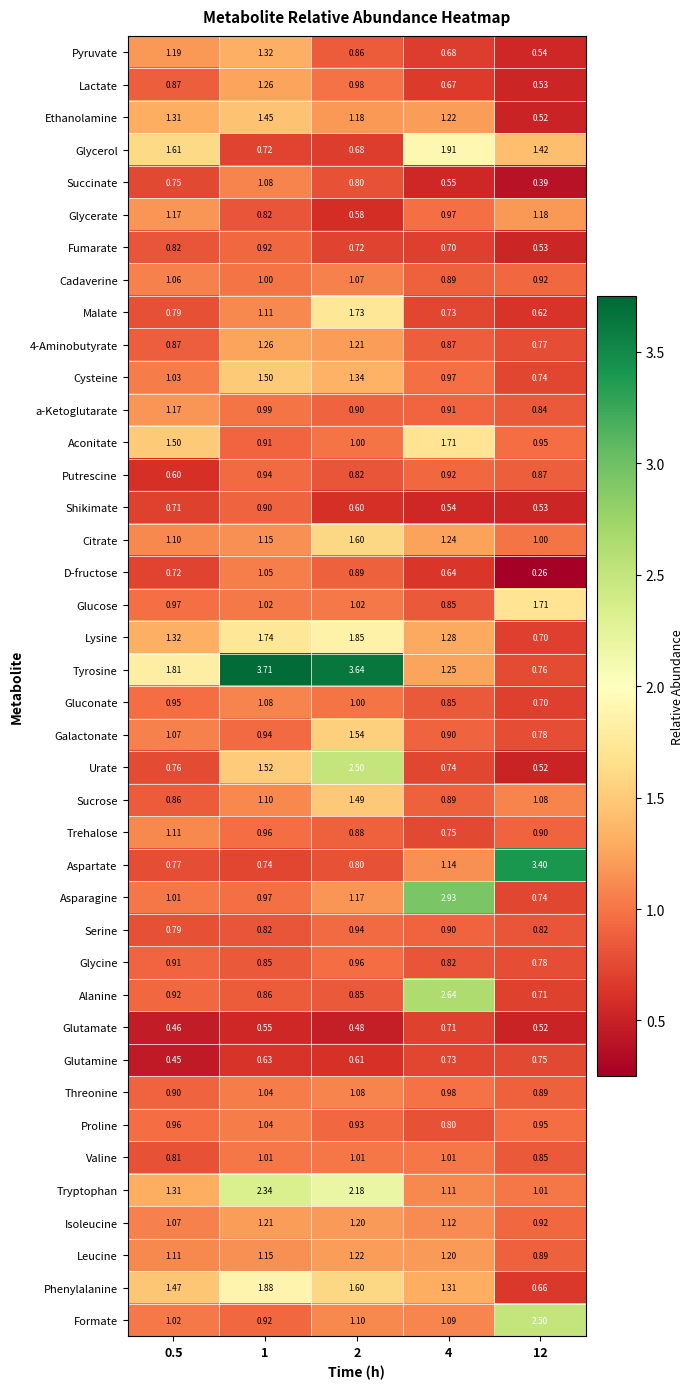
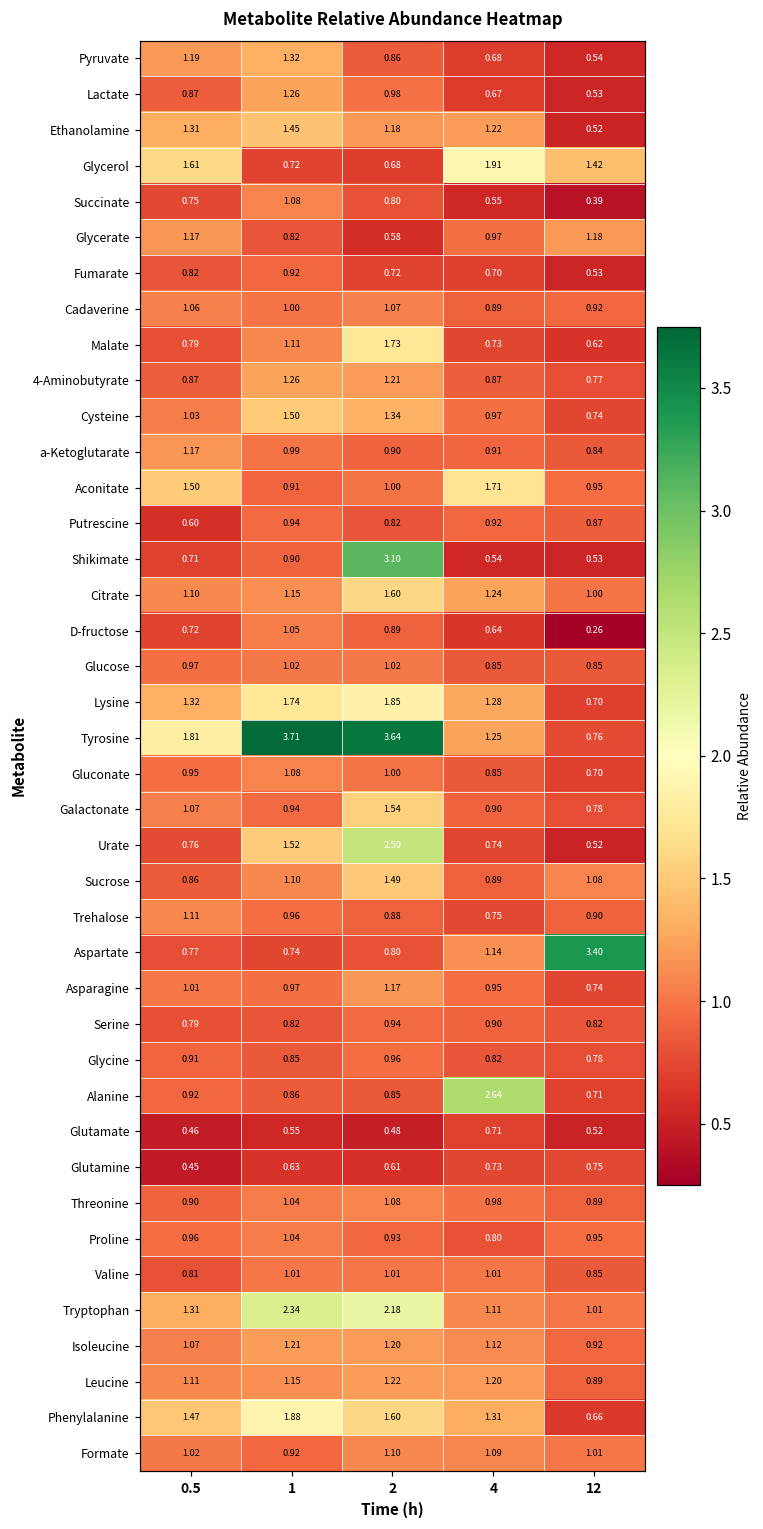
  {
    "Pyruvate": {
      "0.5": 1.19,
      "1": 1.32,
      "2": 0.86,
      "4": 0.68,
      "12": 0.54
    },
    "Lactate": {
      "0.5": 0.87,
      "1": 1.26,
      "2": 0.98,
      "4": 0.67,
      "12": 0.53
    },
    "Ethanolamine": {
      "0.5": 1.31,
      "1": 1.45,
      "2": 1.18,
      "4": 1.22,
      "12": 0.52
    },
    "Glycerol": {
      "0.5": 1.61,
      "1": 0.72,
      "2": 0.68,
      "4": 1.91,
      "12": 1.42
    },
    "Succinate": {
      "0.5": 0.75,
      "1": 1.08,
      "2": 0.80,
      "4": 0.55,
      "12": 0.39
    },
    "Glycerate": {
      "0.5": 1.17,
      "1": 0.82,
      "2": 0.58,
      "4": 0.97,
      "12": 1.18
    },
    "Fumarate": {
      "0.5": 0.82,
      "1": 0.92,
      "2": 0.72,
      "4": 0.70,
      "12": 0.53
    },
    "Cadaverine": {
      "0.5": 1.06,
      "1": 1.00,
      "2": 1.07,
      "4": 0.89,
      "12": 0.92
    },
    "Malate": {
      "0.5": 0.79,
      "1": 1.11,
      "2": 1.73,
      "4": 0.73,
      "12": 0.62
    },
    "4-Aminobutyrate": {
      "0.5": 0.87,
      "1": 1.26,
      "2": 1.21,
      "4": 0.87,
      "12": 0.77
    },
    "Cysteine": {
      "0.5": 1.03,
      "1": 1.50,
      "2": 1.34,
      "4": 0.97,
      "12": 0.74
    },
    "a-Ketoglutarate": {
      "0.5": 1.17,
      "1": 0.99,
      "2": 0.90,
      "4": 0.91,
      "12": 0.84
    },
    "Aconitate": {
      "0.5": 1.50,
      "1": 0.91,
      "2": 1.00,
      "4": 1.71,
      "12": 0.95
    },
    "Putrescine": {
      "0.5": 0.60,
      "1": 0.94,
      "2": 0.82,
      "4": 0.92,
      "12": 0.87
    },
    "Shikimate": {
      "0.5": 0.71,
      "1": 0.90,
-     "2": 0.60,
+     "2": 3.10,
      "4": 0.54,
      "12": 0.53
    },
    "Citrate": {
      "0.5": 1.10,
      "1": 1.15,
      "2": 1.60,
      "4": 1.24,
      "12": 1.00
    },
    "D-fructose": {
      "0.5": 0.72,
      "1": 1.05,
      "2": 0.89,
      "4": 0.64,
      "12": 0.26
    },
    "Glucose": {
      "0.5": 0.97,
      "1": 1.02,
      "2": 1.02,
      "4": 0.85,
-     "12": 1.71
+     "12": 0.85
    },
    "Lysine": {
      "0.5": 1.32,
      "1": 1.74,
      "2": 1.85,
      "4": 1.28,
      "12": 0.70
    },
    "Tyrosine": {
      "0.5": 1.81,
      "1": 3.71,
      "2": 3.64,
      "4": 1.25,
      "12": 0.76
    },
    "Gluconate": {
      "0.5": 0.95,
      "1": 1.08,
      "2": 1.00,
      "4": 0.85,
      "12": 0.70
    },
    "Galactonate": {
      "0.5": 1.07,
      "1": 0.94,
      "2": 1.54,
      "4": 0.90,
      "12": 0.78
    },
    "Urate": {
      "0.5": 0.76,
      "1": 1.52,
      "2": 2.50,
      "4": 0.74,
      "12": 0.52
    },
    "Sucrose": {
      "0.5": 0.86,
      "1": 1.10,
      "2": 1.49,
      "4": 0.89,
      "12": 1.08
    },
    "Trehalose": {
      "0.5": 1.11,
      "1": 0.96,
      "2": 0.88,
      "4": 0.75,
      "12": 0.90
    },
    "Aspartate": {
      "0.5": 0.77,
      "1": 0.74,
      "2": 0.80,
      "4": 1.14,
      "12": 3.40
    },
    "Asparagine": {
      "0.5": 1.01,
      "1": 0.97,
      "2": 1.17,
-     "4": 2.93,
+     "4": 0.95,
      "12": 0.74
    },
    "Serine": {
      "0.5": 0.79,
      "1": 0.82,
      "2": 0.94,
      "4": 0.90,
      "12": 0.82
    },
    "Glycine": {
      "0.5": 0.91,
      "1": 0.85,
      "2": 0.96,
      "4": 0.82,
      "12": 0.78
    },
    "Alanine": {
      "0.5": 0.92,
      "1": 0.86,
      "2": 0.85,
      "4": 2.64,
      "12": 0.71
    },
    "Glutamate": {
      "0.5": 0.46,
      "1": 0.55,
      "2": 0.48,
      "4": 0.71,
      "12": 0.52
    },
    "Glutamine": {
      "0.5": 0.45,
      "1": 0.63,
      "2": 0.61,
      "4": 0.73,
      "12": 0.75
    },
    "Threonine": {
      "0.5": 0.90,
      "1": 1.04,
      "2": 1.08,
      "4": 0.98,
      "12": 0.89
    },
    "Proline": {
      "0.5": 0.96,
      "1": 1.04,
      "2": 0.93,
      "4": 0.80,
      "12": 0.95
    },
    "Valine": {
      "0.5": 0.81,
      "1": 1.01,
      "2": 1.01,
      "4": 1.01,
      "12": 0.85
    },
    "Tryptophan": {
      "0.5": 1.31,
      "1": 2.34,
      "2": 2.18,
      "4": 1.11,
      "12": 1.01
    },
    "Isoleucine": {
      "0.5": 1.07,
      "1": 1.21,
      "2": 1.20,
      "4": 1.12,
      "12": 0.92
    },
    "Leucine": {
      "0.5": 1.11,
      "1": 1.15,
      "2": 1.22,
      "4": 1.20,
      "12": 0.89
    },
    "Phenylalanine": {
      "0.5": 1.47,
      "1": 1.88,
      "2": 1.60,
      "4": 1.31,
      "12": 0.66
    },
    "Formate": {
      "0.5": 1.02,
      "1": 0.92,
      "2": 1.10,
      "4": 1.09,
-     "12": 2.50
+     "12": 1.01
    }
  }
